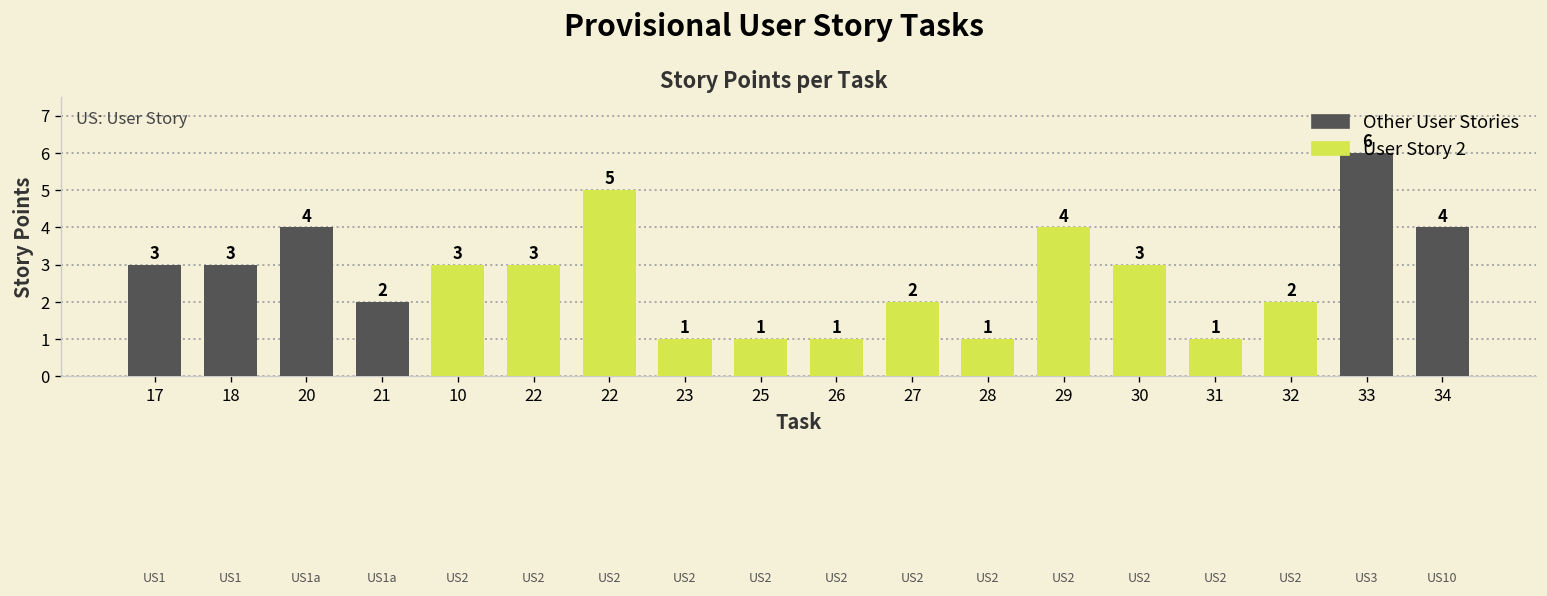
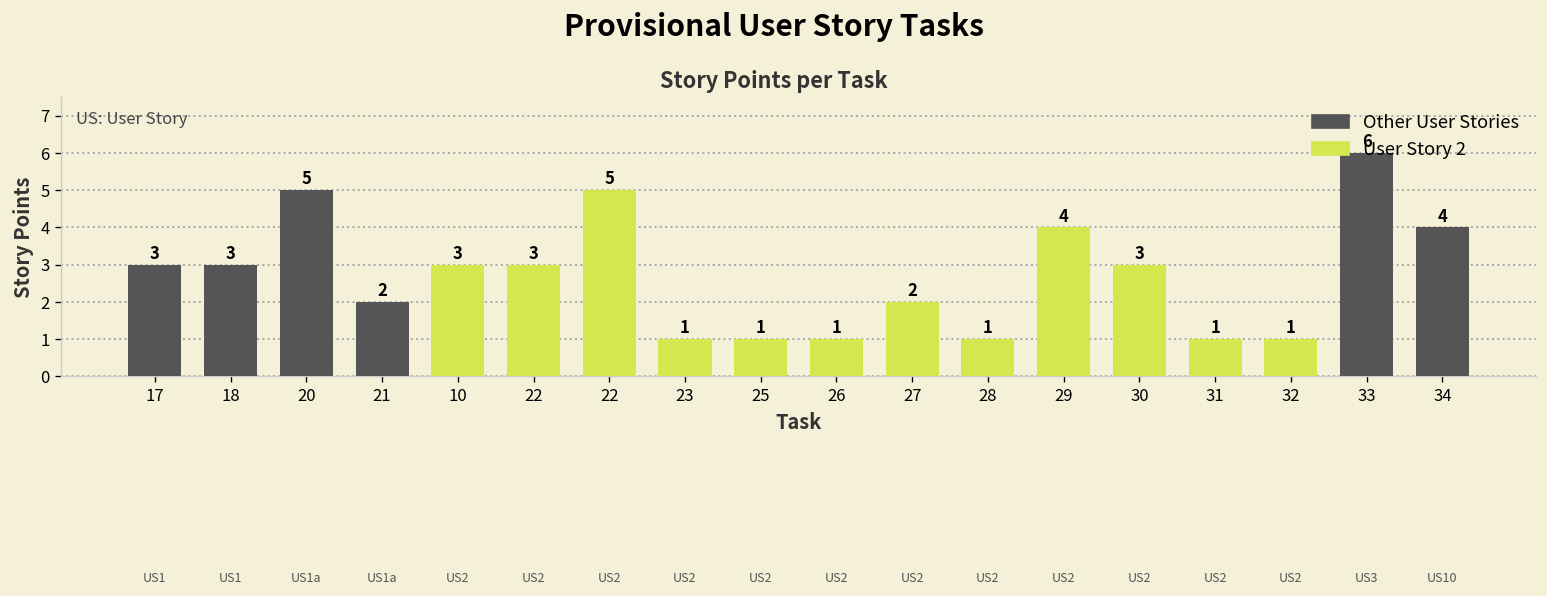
  {
    "17": 3,
    "18": 3,
-   "20": 4,
+   "20": 5,
    "21": 2,
    "10": 3,
    "23": 1,
    "25": 1,
    "26": 1,
    "27": 2,
    "28": 1,
    "29": 4,
    "30": 3,
    "31": 1,
-   "32": 2,
+   "32": 1,
    "33": 6,
    "34": 4
  }
